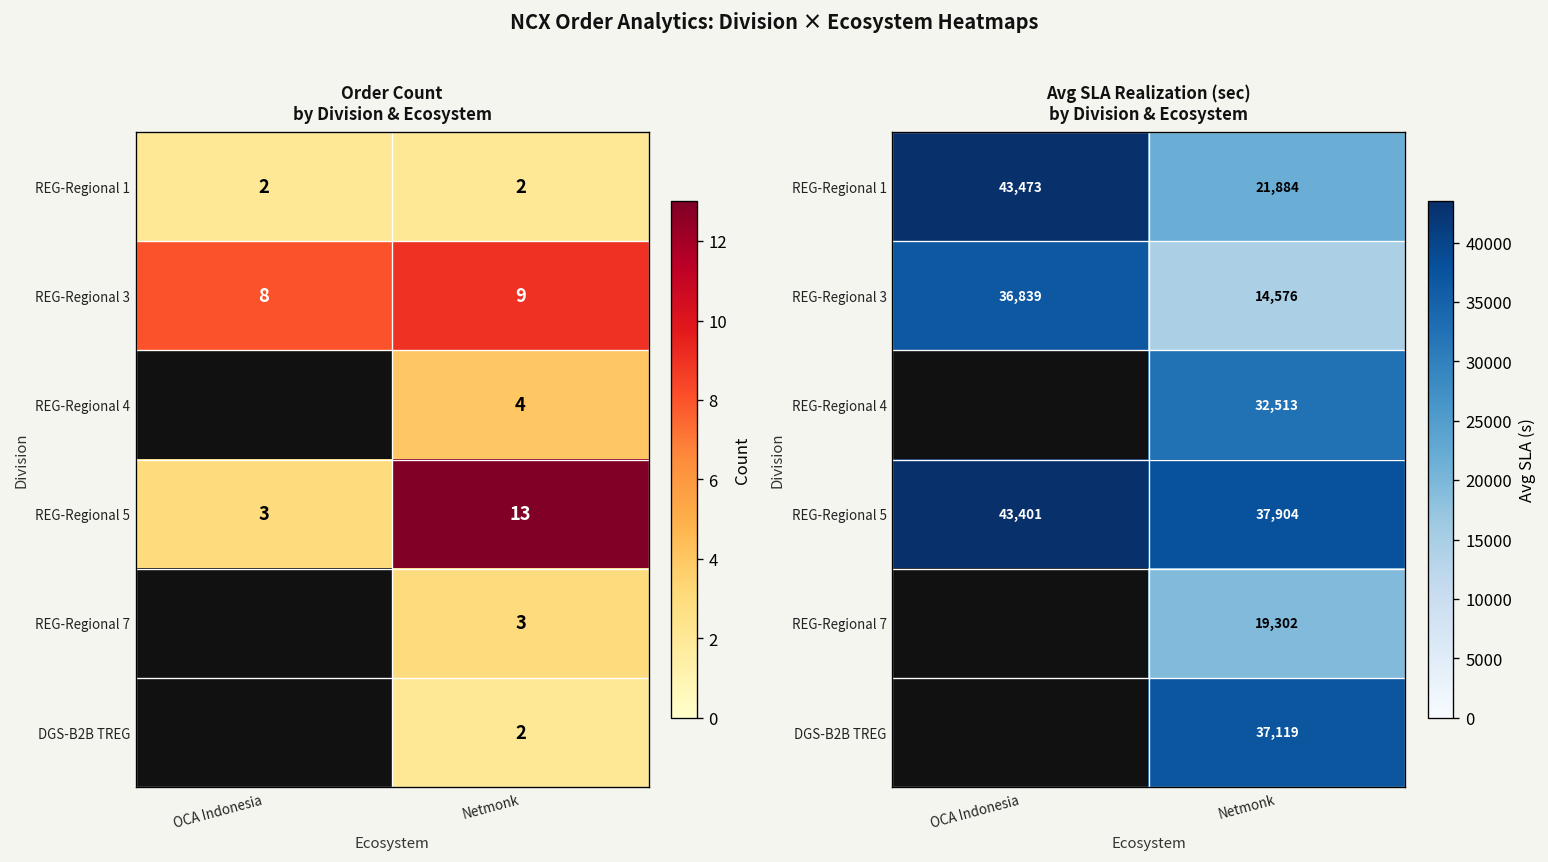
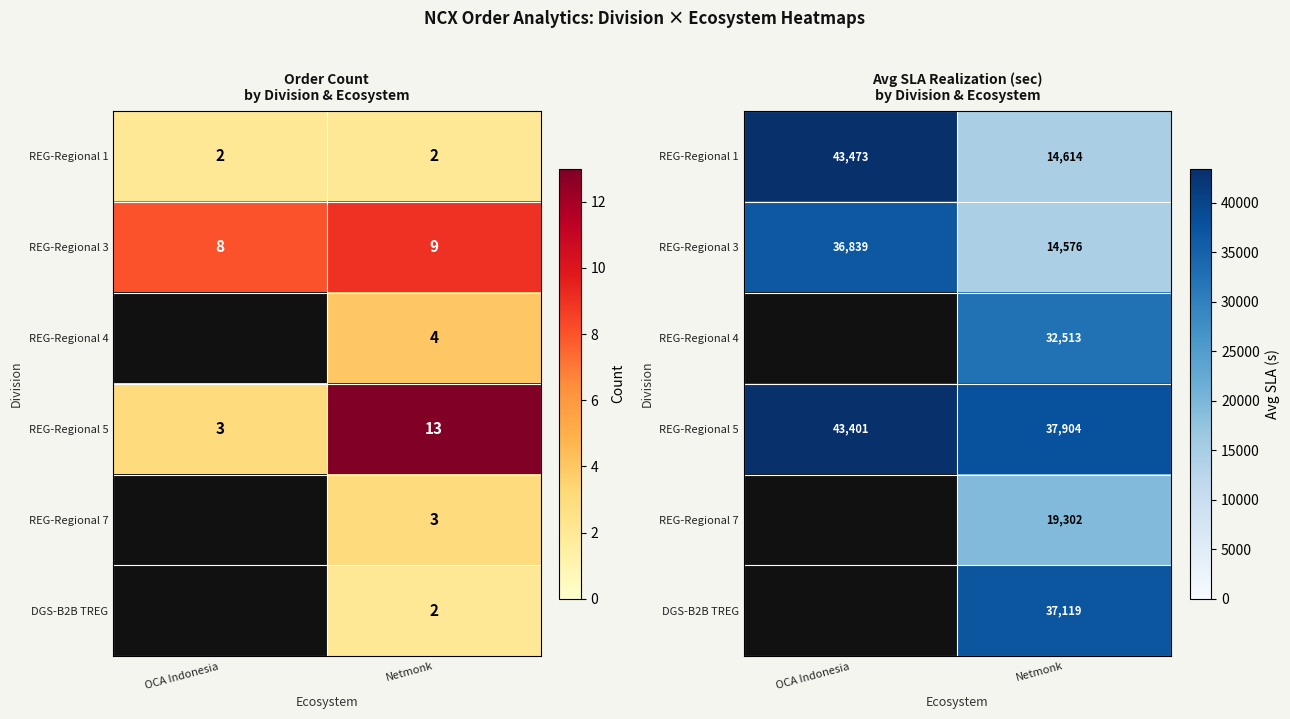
  {
    "Order Count by Division & Ecosystem": {
      "REG-Regional 1": {
        "OCA Indonesia": "2",
        "Netmonk": "2"
      },
      "REG-Regional 3": {
        "OCA Indonesia": "8",
        "Netmonk": "9"
      },
      "REG-Regional 4": {
        "Netmonk": "4"
      },
      "REG-Regional 5": {
        "OCA Indonesia": "3",
        "Netmonk": "13"
      },
      "REG-Regional 7": {
        "Netmonk": "3"
      },
      "DGS-B2B TREG": {
        "Netmonk": "2"
      }
    },
    "Avg SLA Realization (sec) by Division & Ecosystem": {
      "REG-Regional 1": {
        "OCA Indonesia": "43,473",
-       "Netmonk": "21,884"
+       "Netmonk": "14,614"
      },
      "REG-Regional 3": {
        "OCA Indonesia": "36,839",
        "Netmonk": "14,576"
      },
      "REG-Regional 4": {
        "Netmonk": "32,513"
      },
      "REG-Regional 5": {
        "OCA Indonesia": "43,401",
        "Netmonk": "37,904"
      },
      "REG-Regional 7": {
        "Netmonk": "19,302"
      },
      "DGS-B2B TREG": {
        "Netmonk": "37,119"
      }
    }
  }
